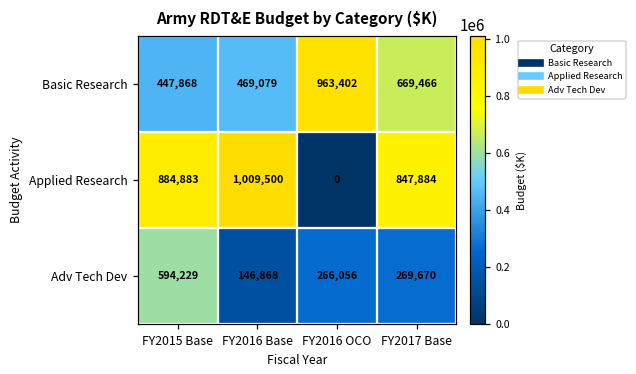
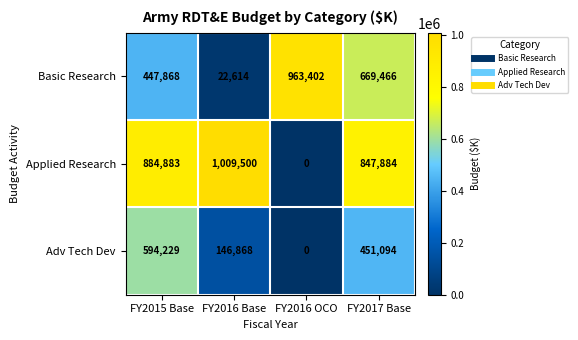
  {
    "Basic Research": {
      "FY2015 Base": "447,868",
-     "FY2016 Base": "469,079",
+     "FY2016 Base": "22,614",
      "FY2016 OCO": "963,402",
      "FY2017 Base": "669,466"
    },
    "Applied Research": {
      "FY2015 Base": "884,883",
      "FY2016 Base": "1,009,500",
      "FY2016 OCO": "0",
      "FY2017 Base": "847,884"
    },
    "Adv Tech Dev": {
      "FY2015 Base": "594,229",
      "FY2016 Base": "146,868",
-     "FY2016 OCO": "266,056",
-     "FY2017 Base": "269,670"
+     "FY2016 OCO": "0",
+     "FY2017 Base": "451,094"
    }
  }
